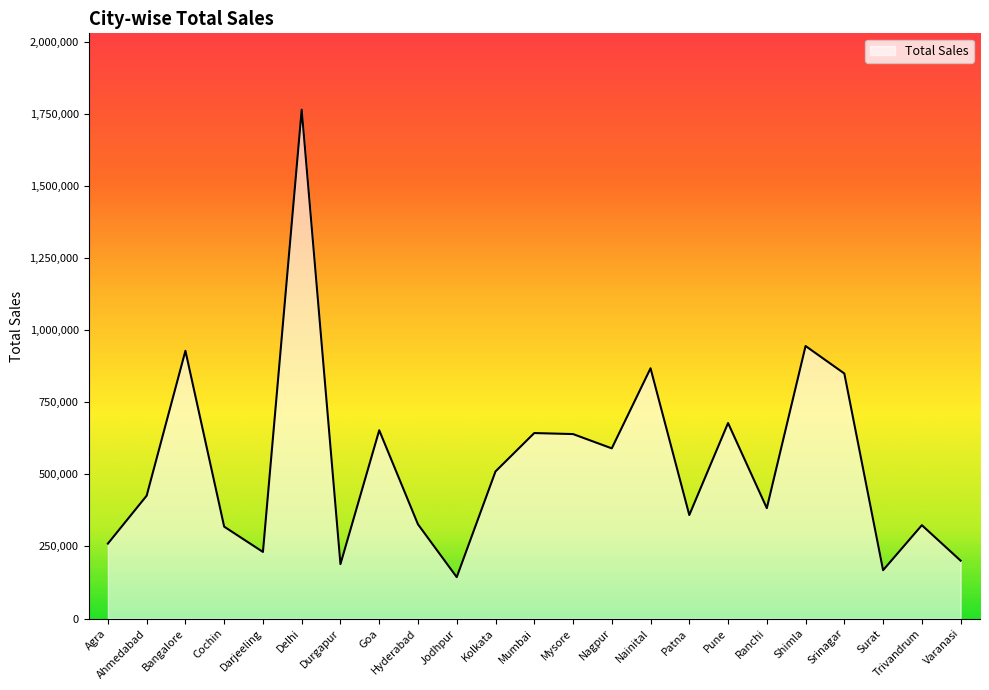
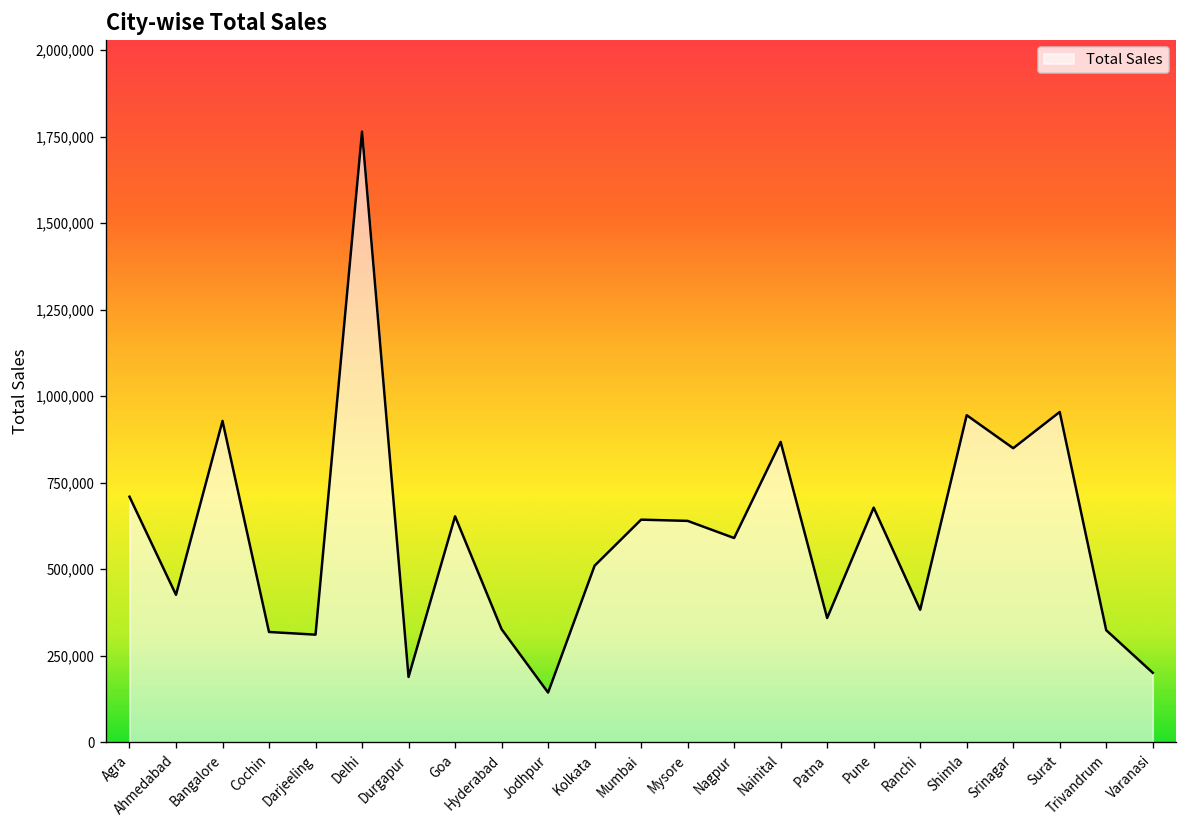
  {
-   "Agra": "260,000",
+   "Agra": "710,000",
    "Ahmedabad": "430,000",
    "Bangalore": "930,000",
    "Cochin": "320,000",
-   "Darjeeling": "230,000",
+   "Darjeeling": "310,000",
    "Delhi": "1,760,000",
    "Durgapur": "190,000",
    "Goa": "650,000",
    "Hyderabad": "330,000",
    "Jodhpur": "140,000",
    "Kolkata": "510,000",
    "Mumbai": "640,000",
    "Mysore": "640,000",
    "Nagpur": "590,000",
    "Nainital": "870,000",
    "Patna": "360,000",
    "Pune": "680,000",
    "Ranchi": "380,000",
    "Shimla": "950,000",
    "Srinagar": "850,000",
-   "Surat": "170,000",
+   "Surat": "950,000",
    "Trivandrum": "320,000",
    "Varanasi": "200,000"
  }
